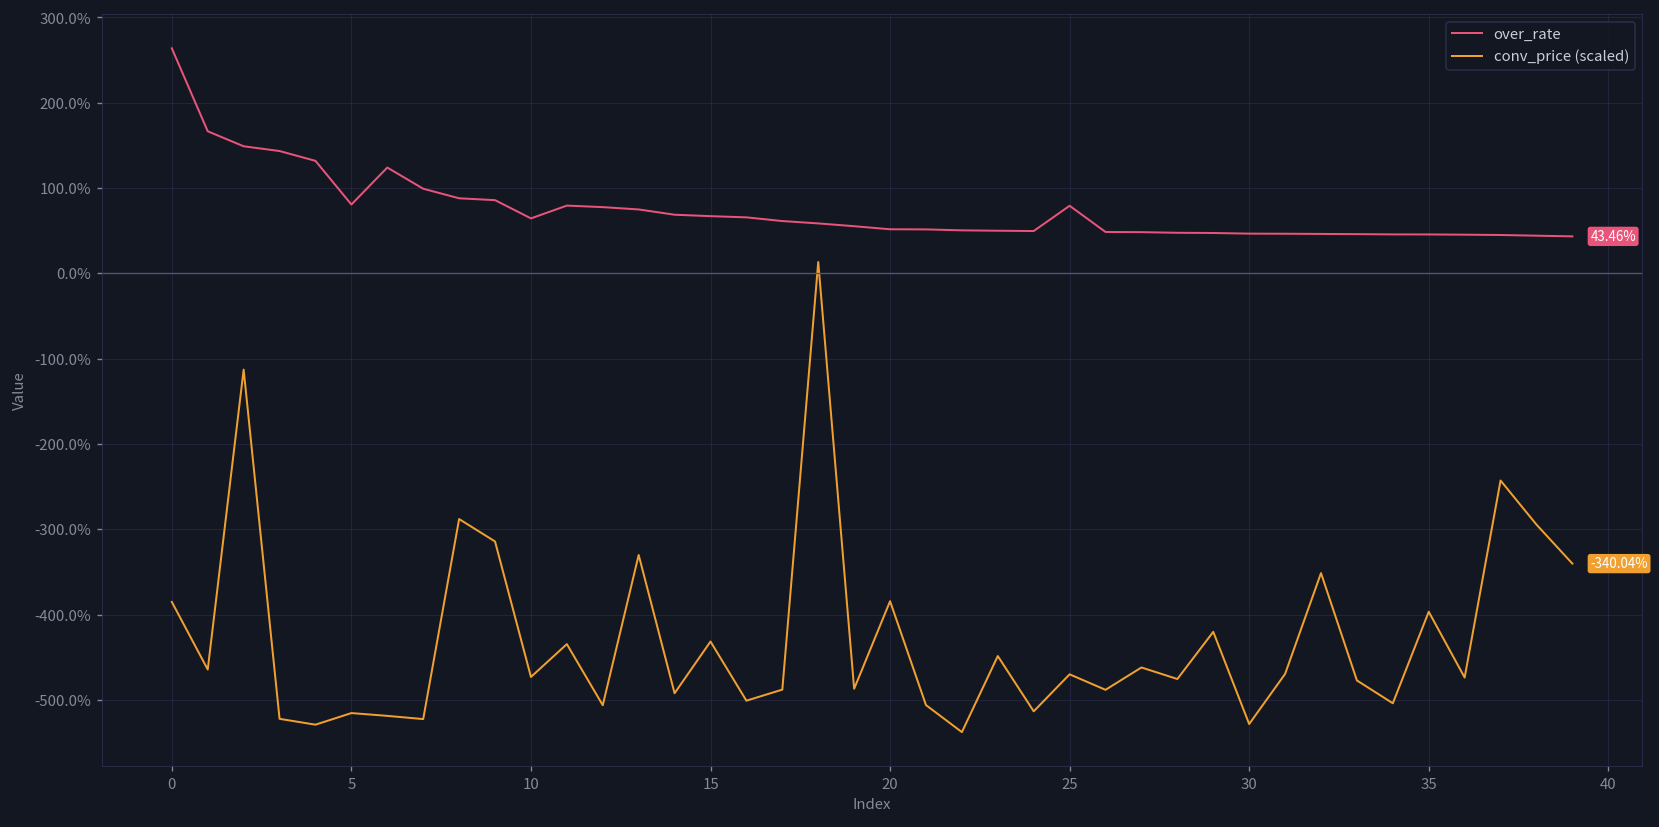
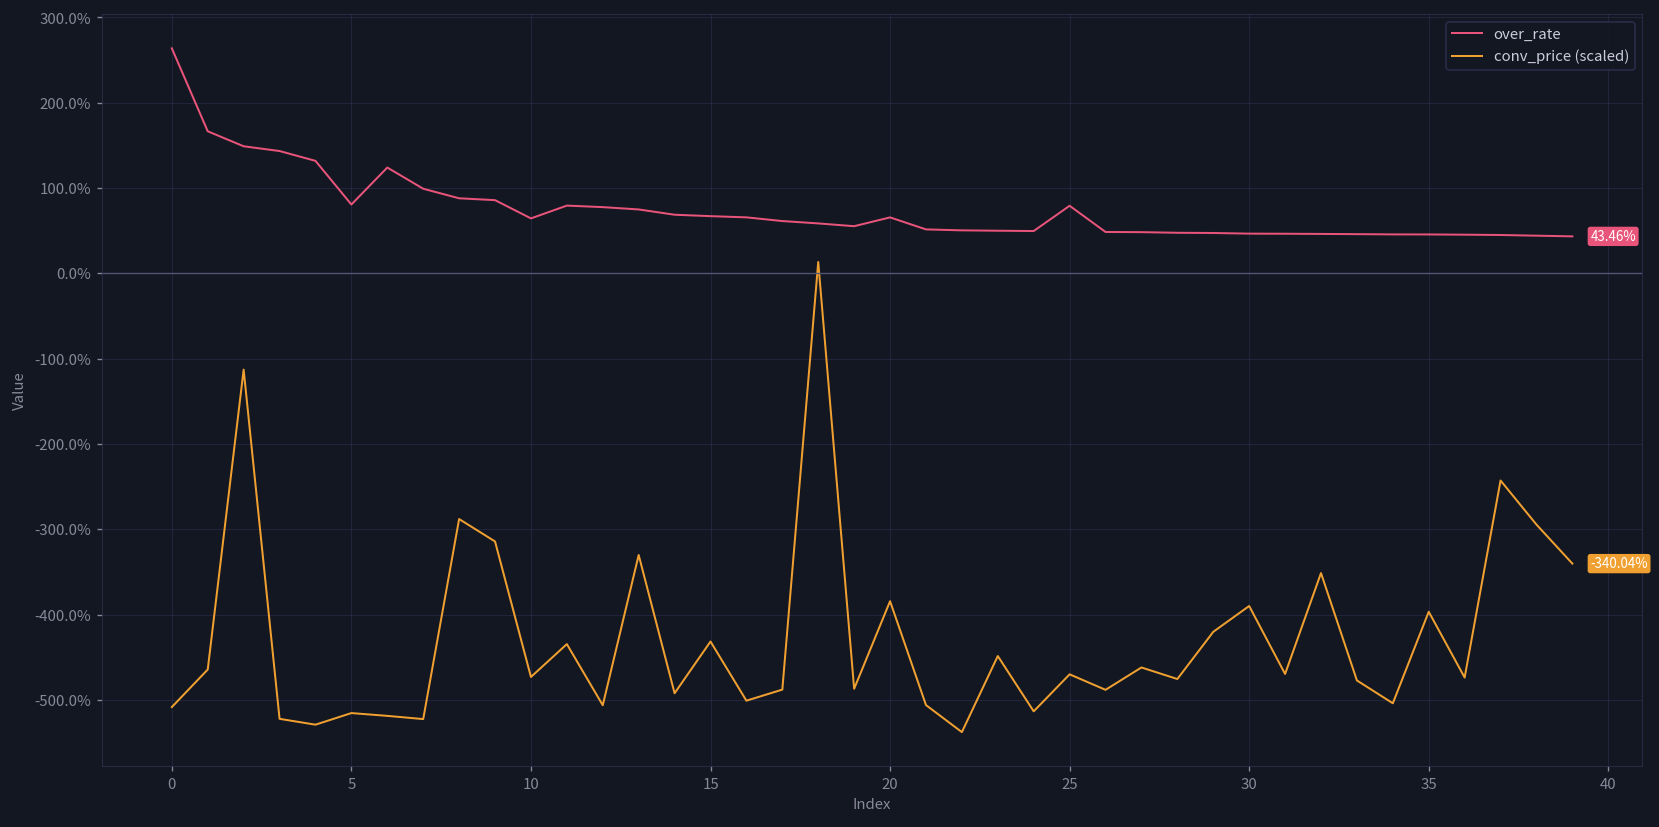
  {
    "over_rate": {
      "0": "260%",
      "5": "80%",
      "10": "60%",
      "15": "70%",
-     "20": "50%",
+     "20": "70%",
      "25": "80%",
      "30": "50%",
      "35": "50%"
    },
    "conv_price (scaled)": {
-     "0": "-380%",
+     "0": "-510%",
      "5": "-520%",
      "10": "-470%",
      "15": "-430%",
      "20": "-380%",
      "25": "-470%",
-     "30": "-530%",
+     "30": "-390%",
      "35": "-400%"
    }
  }
